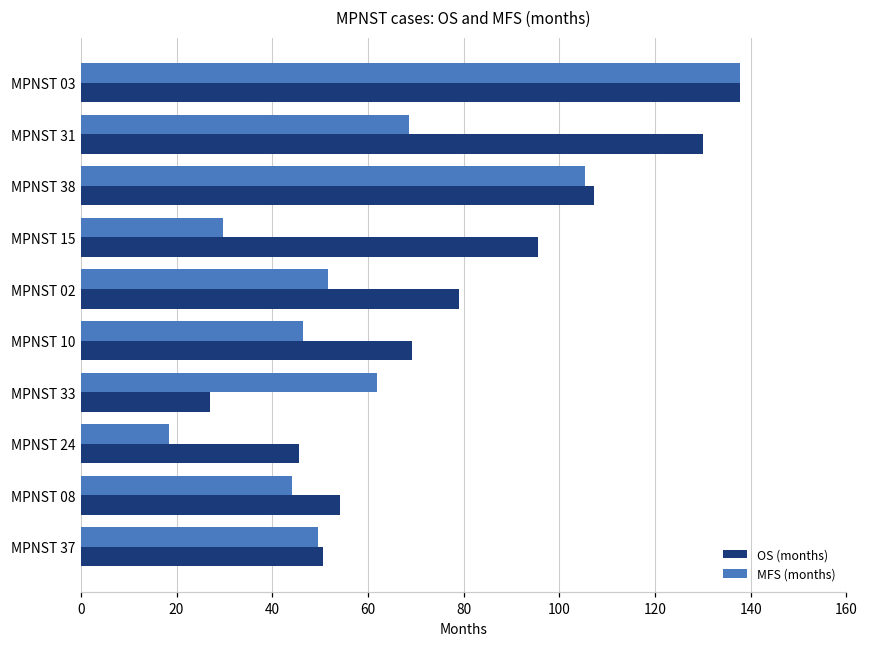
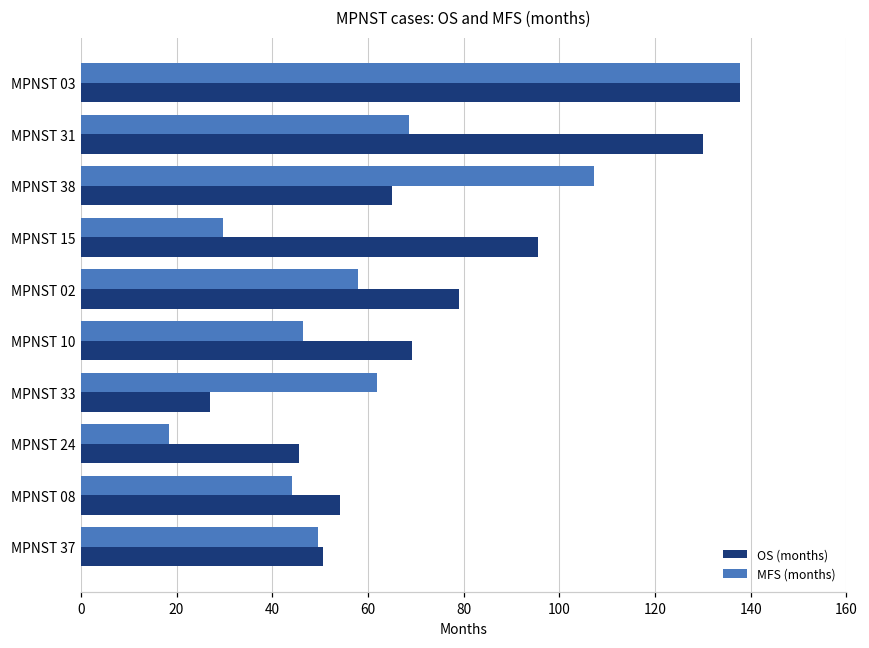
  {
    "OS (months)": {
      "MPNST 03": 138,
      "MPNST 31": 130,
-     "MPNST 38": 107,
+     "MPNST 38": 65,
      "MPNST 15": 96,
      "MPNST 02": 79,
      "MPNST 10": 69,
      "MPNST 33": 27,
      "MPNST 24": 46,
      "MPNST 08": 54,
      "MPNST 37": 51
    },
    "MFS (months)": {
      "MPNST 03": 138,
      "MPNST 31": 69,
-     "MPNST 38": 105,
+     "MPNST 38": 107,
      "MPNST 15": 30,
-     "MPNST 02": 52,
+     "MPNST 02": 58,
      "MPNST 10": 47,
      "MPNST 33": 62,
      "MPNST 24": 18,
      "MPNST 08": 44,
      "MPNST 37": 50
    }
  }
